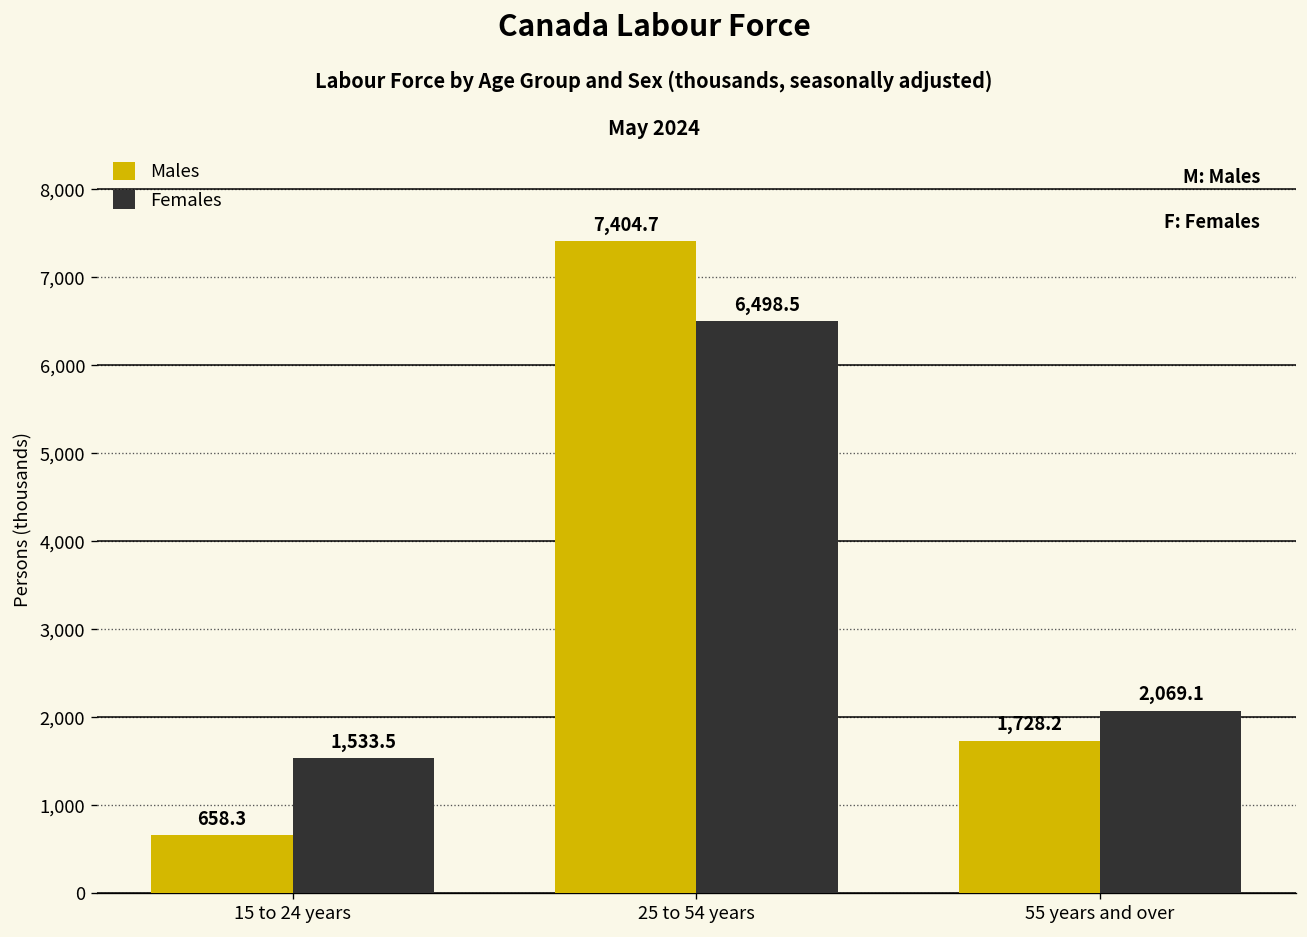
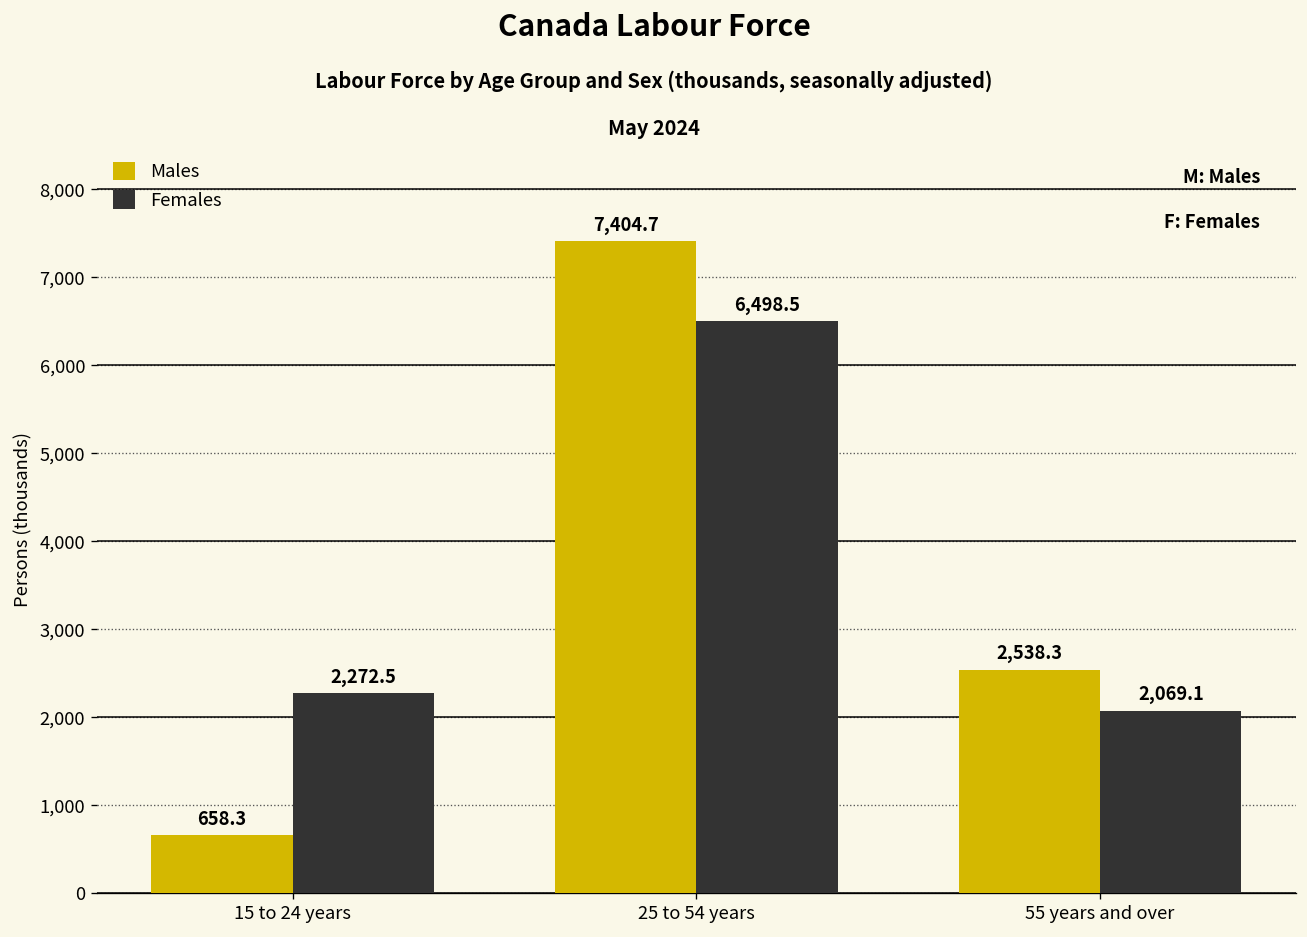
  {
    "Males": {
      "15 to 24 years": "658.3",
      "25 to 54 years": "7,404.7",
-     "55 years and over": "1,728.2"
+     "55 years and over": "2,538.3"
    },
    "Females": {
-     "15 to 24 years": "1,533.5",
+     "15 to 24 years": "2,272.5",
      "25 to 54 years": "6,498.5",
      "55 years and over": "2,069.1"
    }
  }
